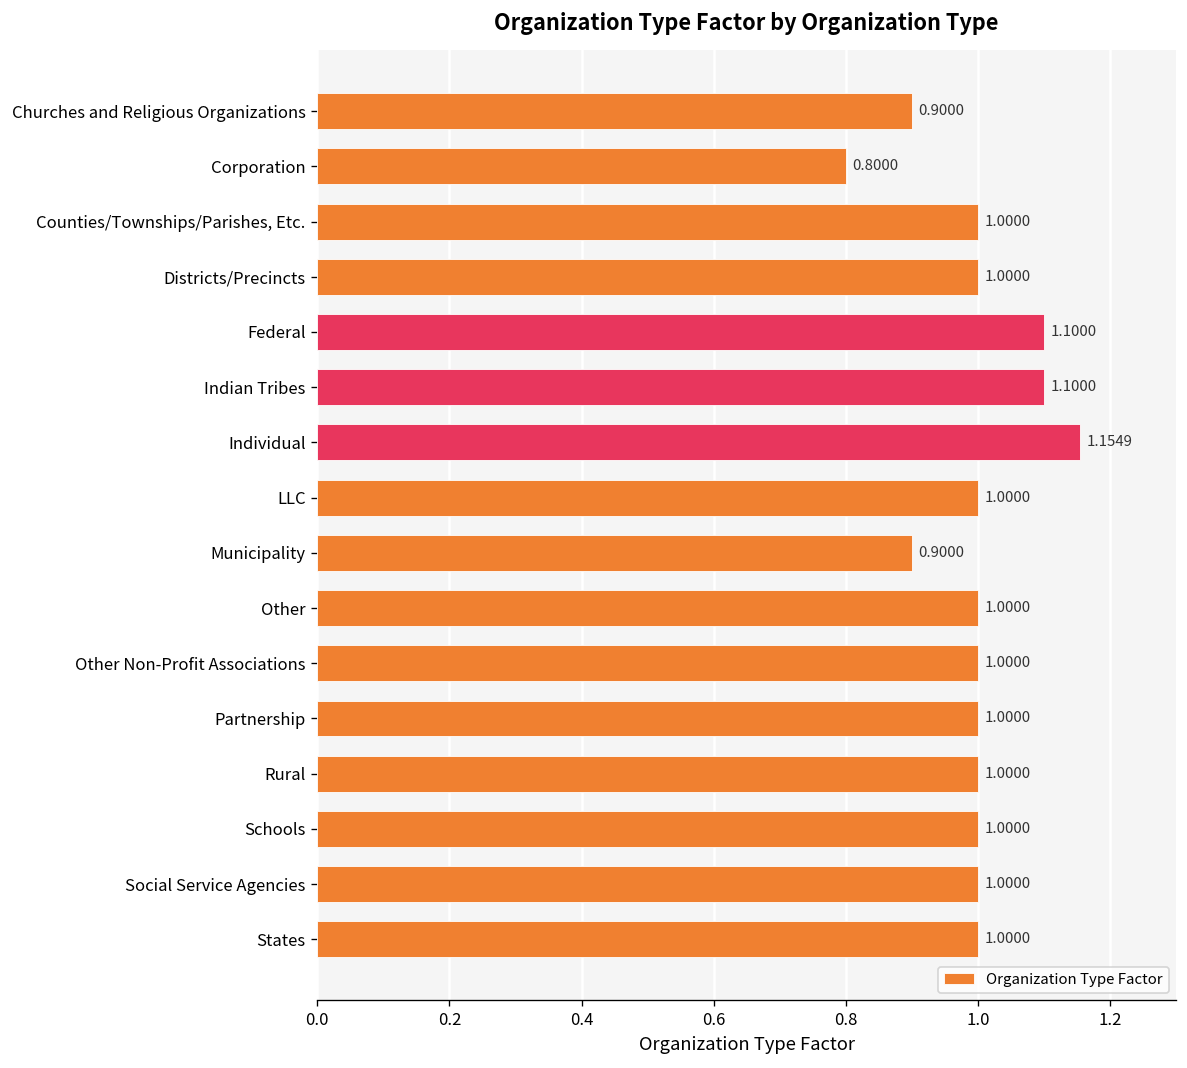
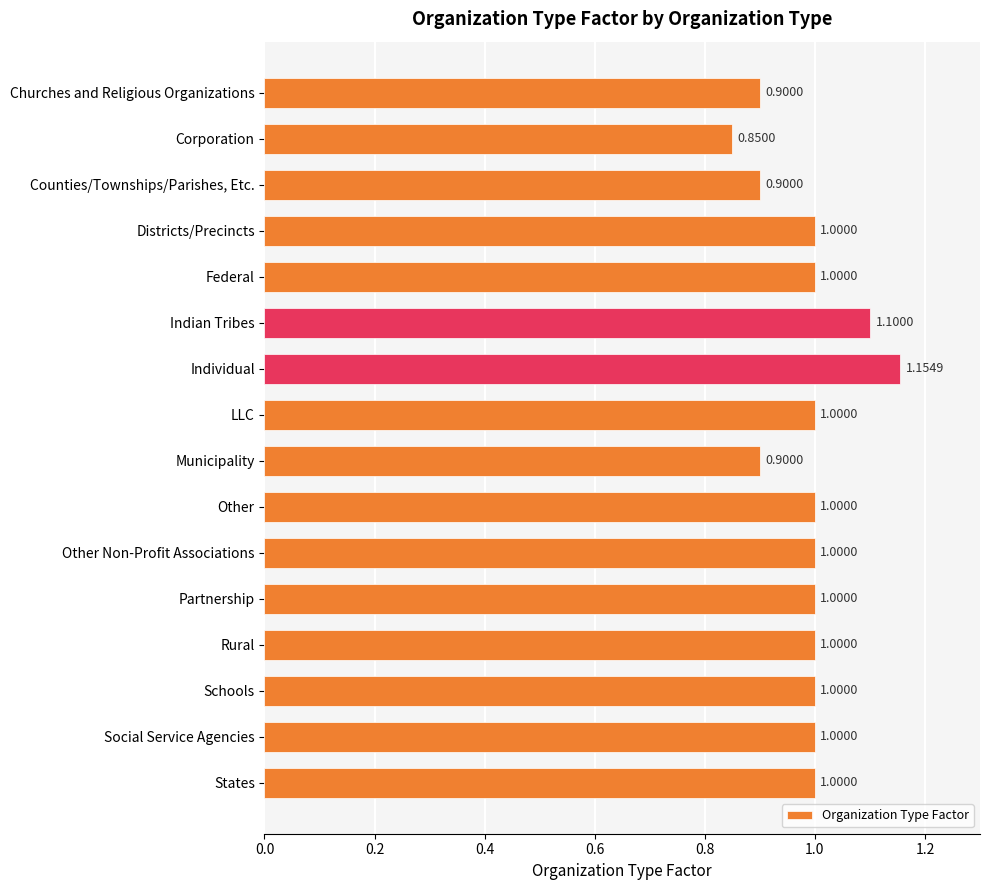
  {
    "Churches and Religious Organizations": 0.9000,
-   "Corporation": 0.8000,
-   "Counties/Townships/Parishes, Etc.": 1.0000,
+   "Corporation": 0.8500,
+   "Counties/Townships/Parishes, Etc.": 0.9000,
    "Districts/Precincts": 1.0000,
-   "Federal": 1.1000,
+   "Federal": 1.0000,
    "Indian Tribes": 1.1000,
    "Individual": 1.1549,
    "LLC": 1.0000,
    "Municipality": 0.9000,
    "Other": 1.0000,
    "Other Non-Profit Associations": 1.0000,
    "Partnership": 1.0000,
    "Rural": 1.0000,
    "Schools": 1.0000,
    "Social Service Agencies": 1.0000,
    "States": 1.0000
  }
